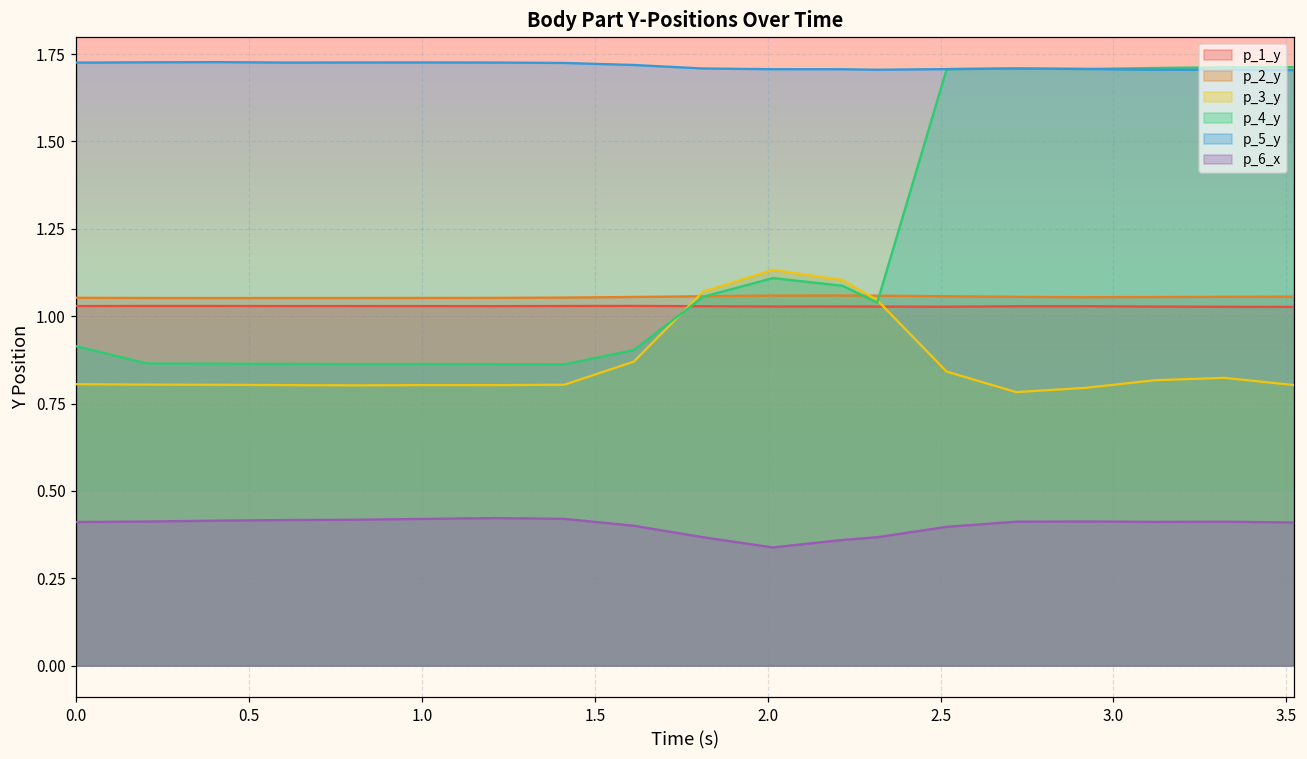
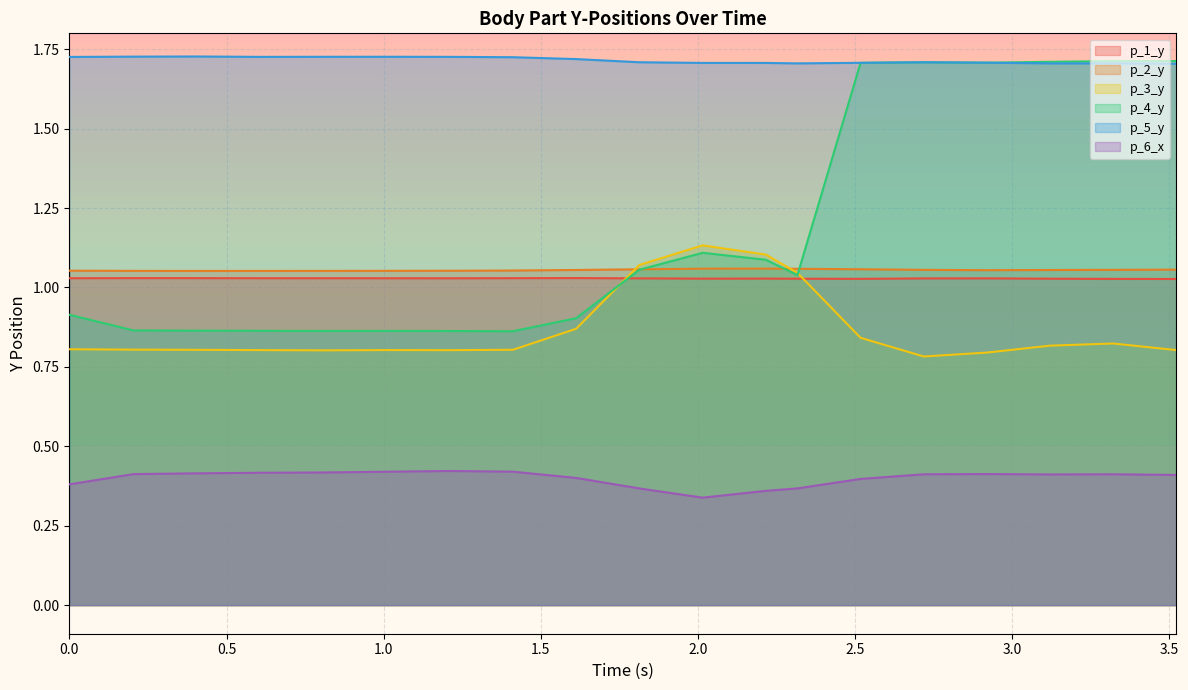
  {
    "p_4_y": {
      "0.0": 0.91
    },
    "p_5_y": {
      "0.0": 1.73
    },
    "p_6_x": {
-     "0.0": 0.41
+     "0.0": 0.38
    }
  }
